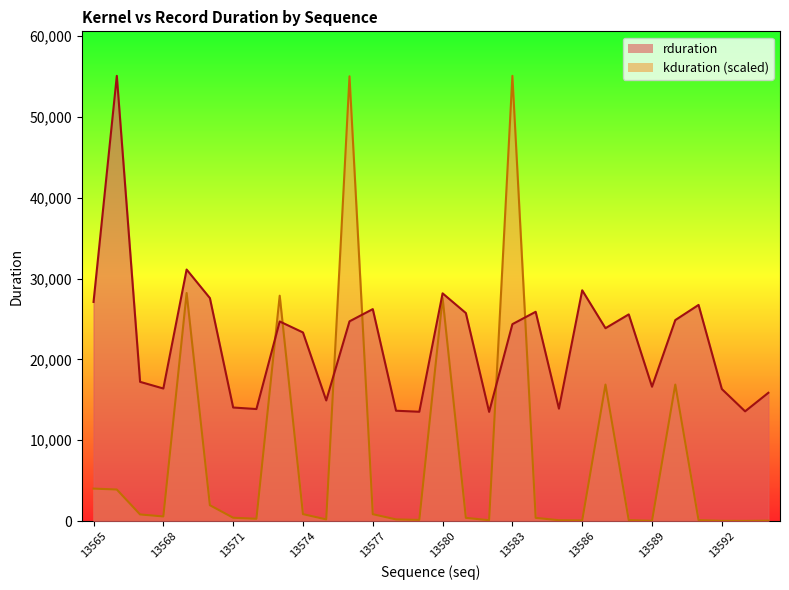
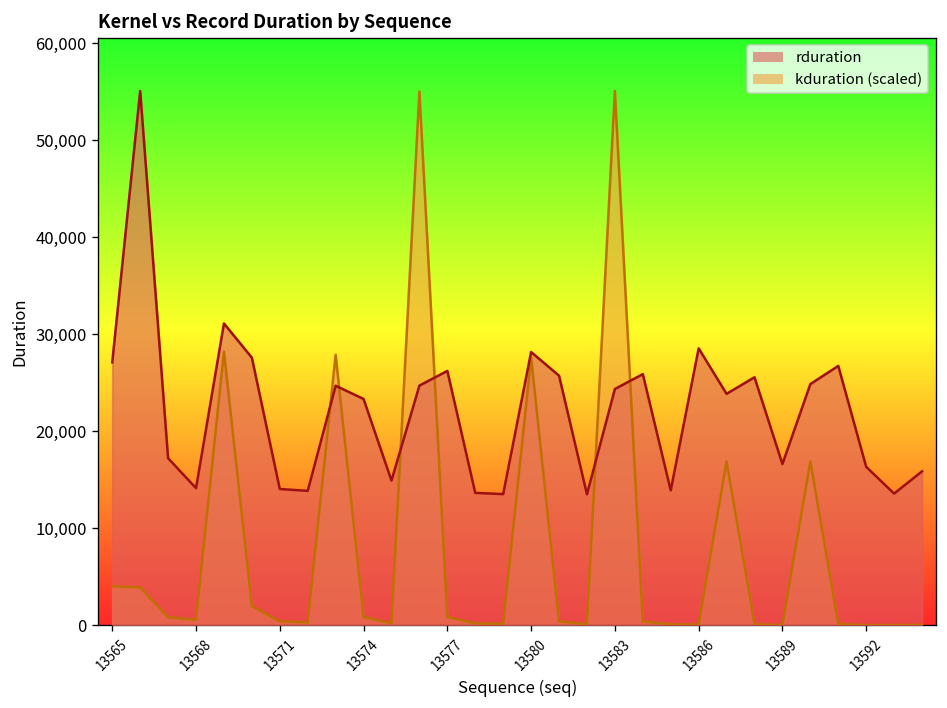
  {
    "rduration": {
      "13565": "27,000",
-     "13568": "16,000",
+     "13568": "14,000",
      "13571": "14,000",
      "13574": "23,000",
      "13577": "26,000",
      "13580": "28,000",
      "13583": "24,000",
      "13586": "29,000",
      "13589": "17,000",
      "13592": "16,000"
    }
  }
